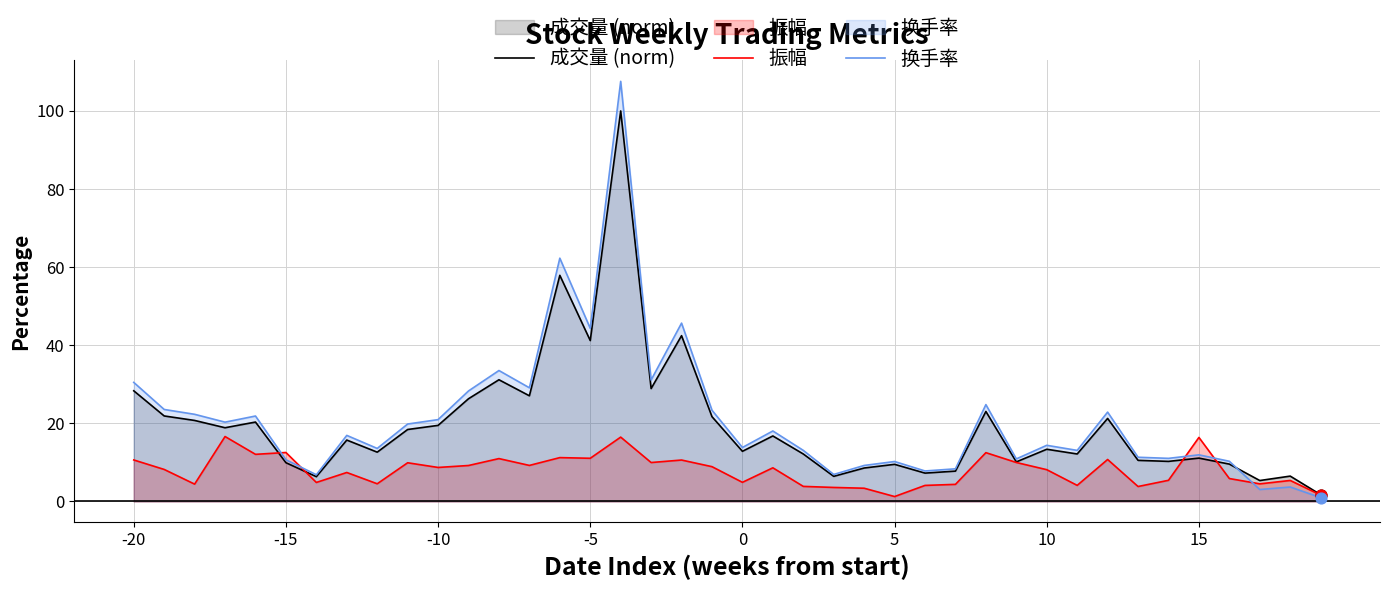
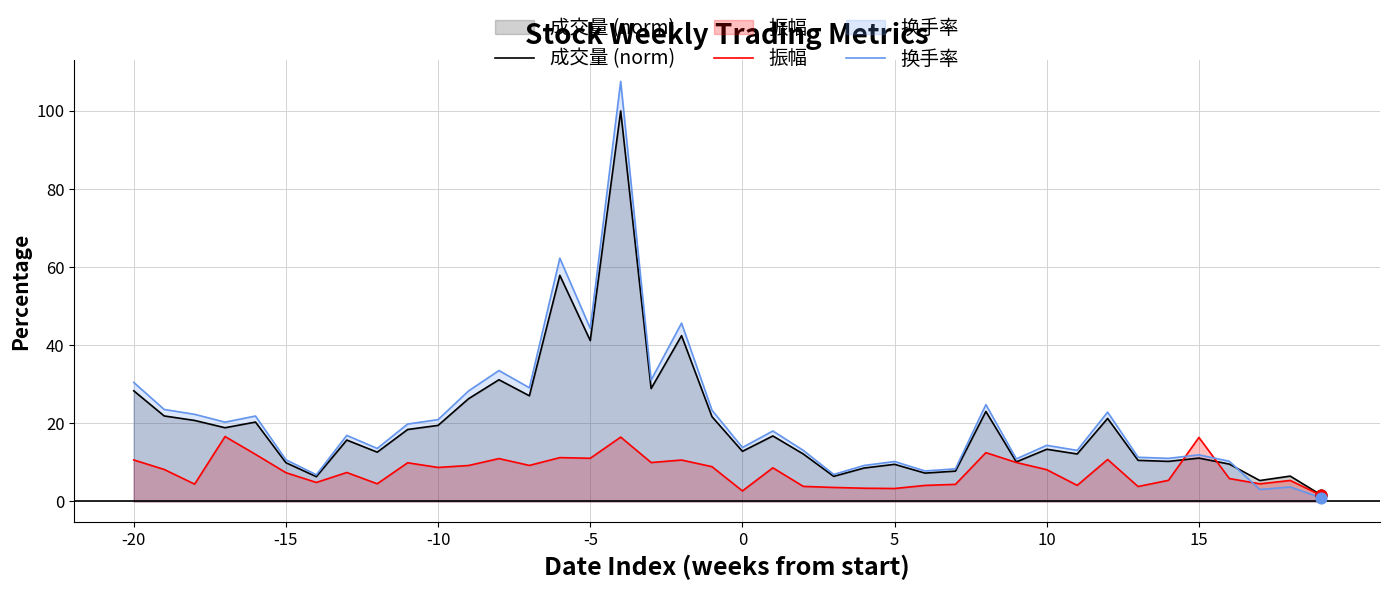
  {
    "振幅": {
      "-20": 11,
-     "-15": 13,
+     "-15": 7,
      "-10": 9,
      "-5": 11,
-     "0": 5,
-     "5": 1,
+     "0": 3,
+     "5": 3,
      "10": 8,
      "15": 16
    }
  }
